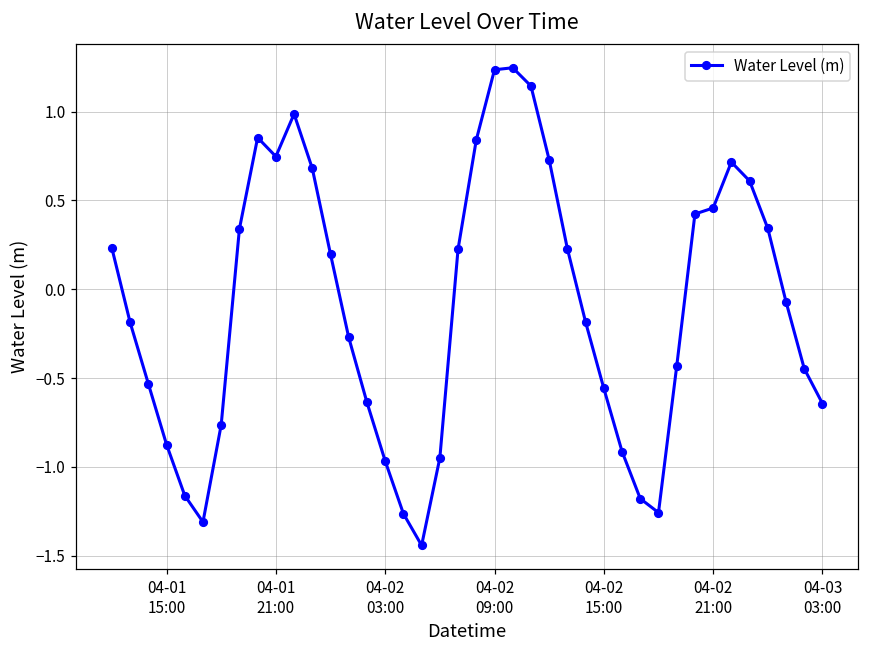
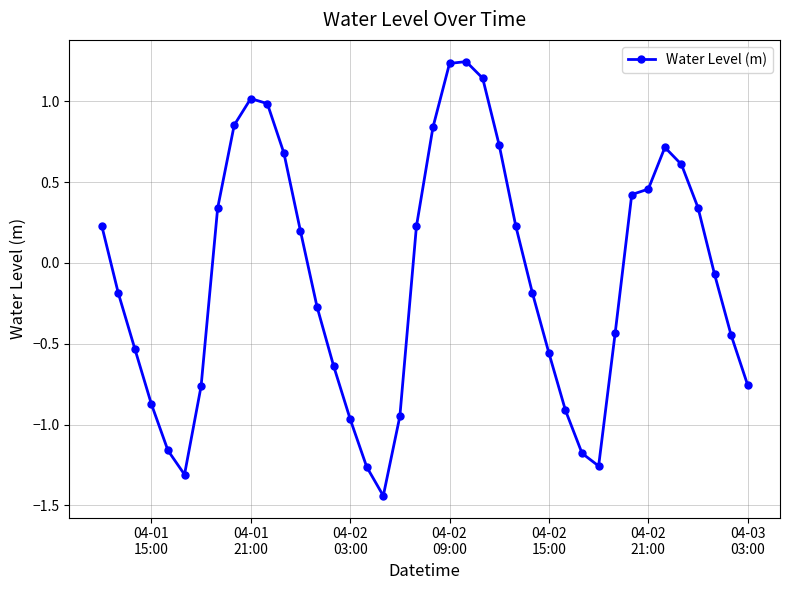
  {
    "04-01 15:00": -0.87,
-   "04-01 21:00": 0.75,
+   "04-01 21:00": 1.02,
    "04-02 03:00": -0.97,
    "04-02 09:00": 1.23,
    "04-02 15:00": -0.56,
    "04-02 21:00": 0.46,
-   "04-03 03:00": -0.64
+   "04-03 03:00": -0.76
  }
